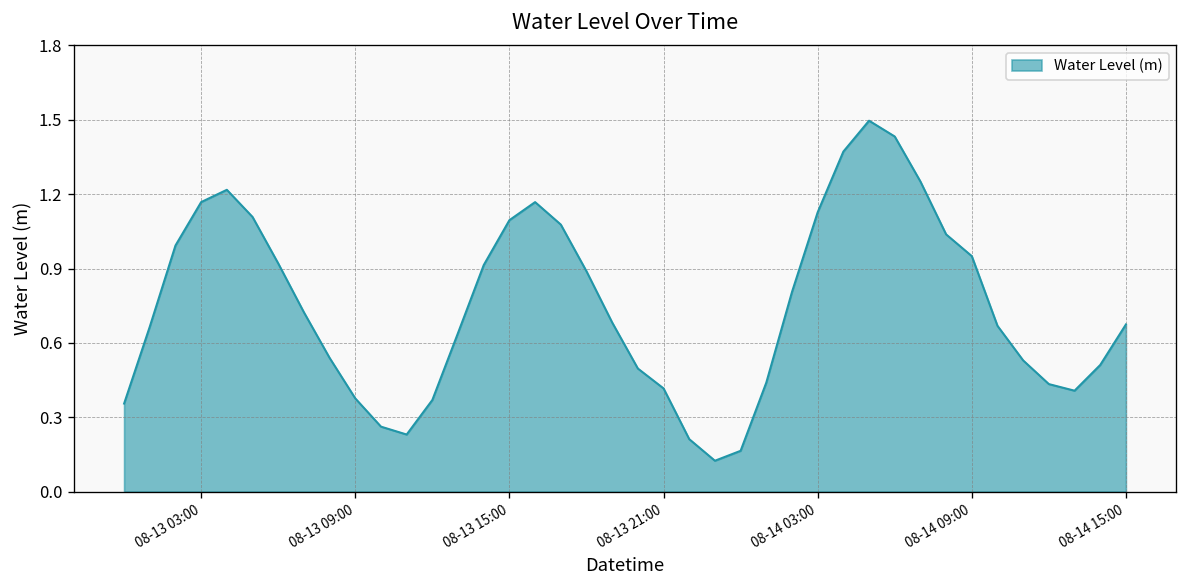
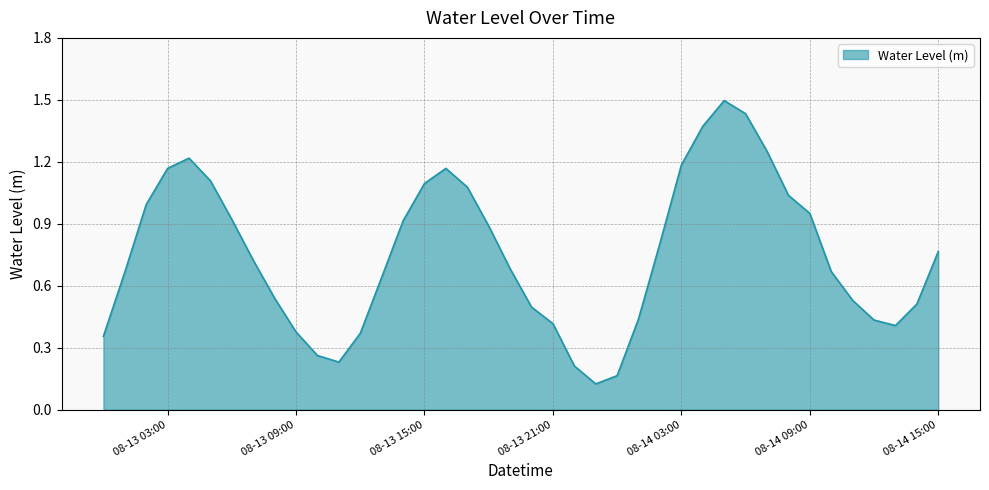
  {
    "08-13 03:00": 1.17,
    "08-13 09:00": 0.38,
    "08-13 15:00": 1.10,
    "08-13 21:00": 0.42,
-   "08-14 03:00": 1.13,
+   "08-14 03:00": 1.18,
    "08-14 09:00": 0.95,
-   "08-14 15:00": 0.67
+   "08-14 15:00": 0.77
  }
